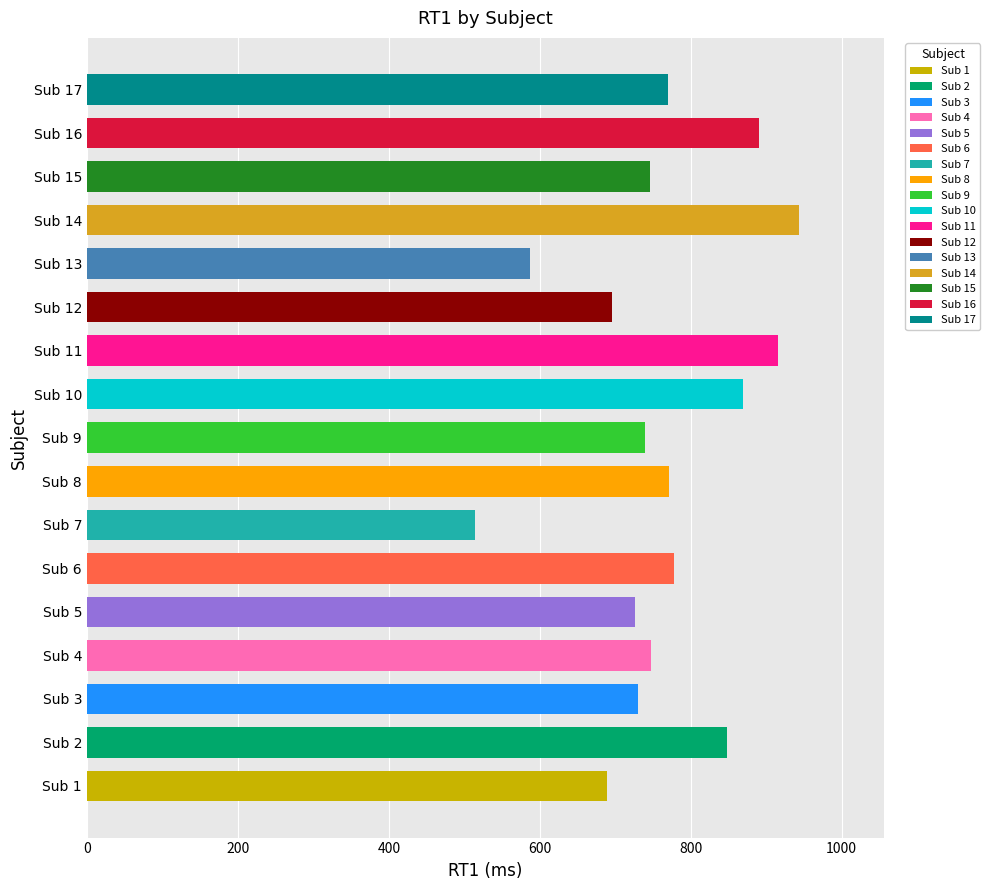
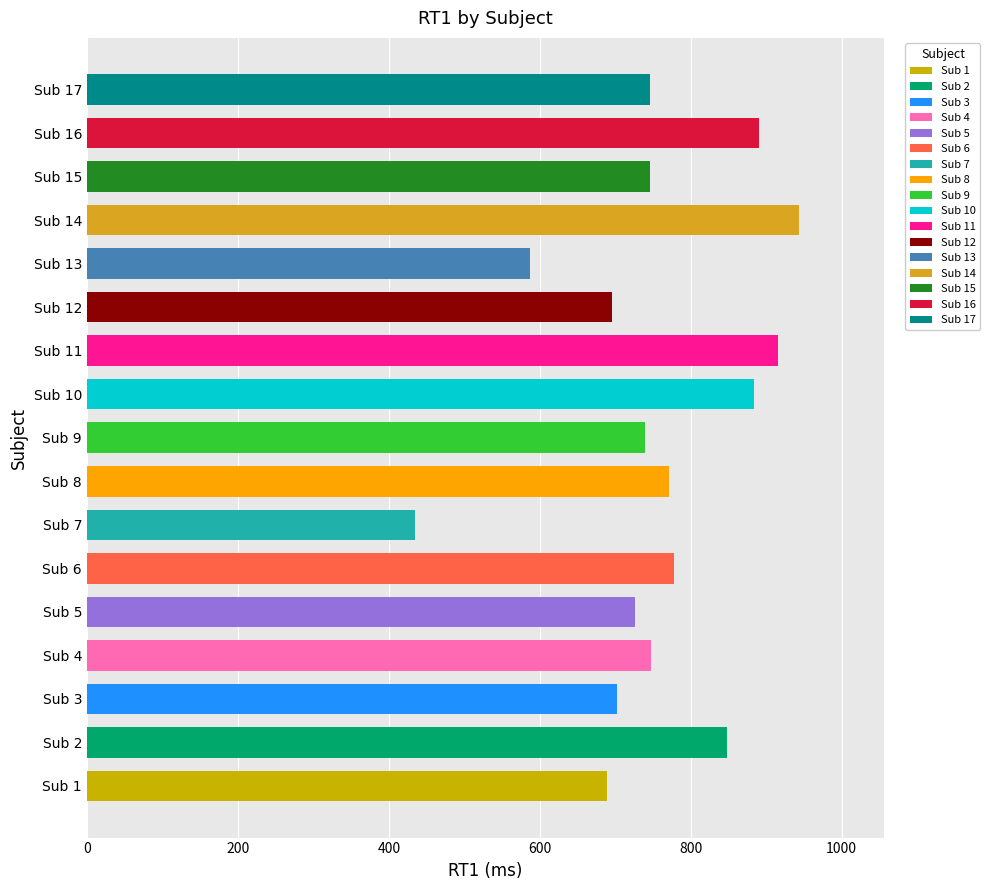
  {
-   "Sub 17": 770,
+   "Sub 17": 750,
    "Sub 16": 890,
    "Sub 15": 750,
    "Sub 14": 940,
    "Sub 13": 590,
    "Sub 12": 700,
    "Sub 11": 920,
-   "Sub 10": 870,
+   "Sub 10": 880,
    "Sub 9": 740,
    "Sub 8": 770,
-   "Sub 7": 510,
+   "Sub 7": 430,
    "Sub 6": 780,
    "Sub 5": 730,
    "Sub 4": 750,
-   "Sub 3": 730,
+   "Sub 3": 700,
    "Sub 2": 850,
    "Sub 1": 690
  }
